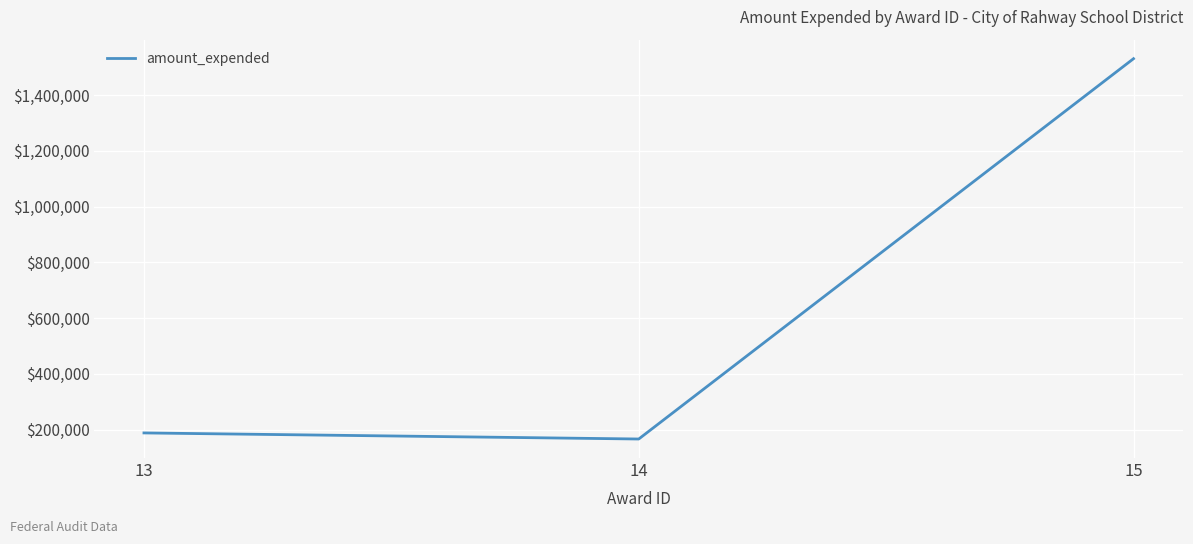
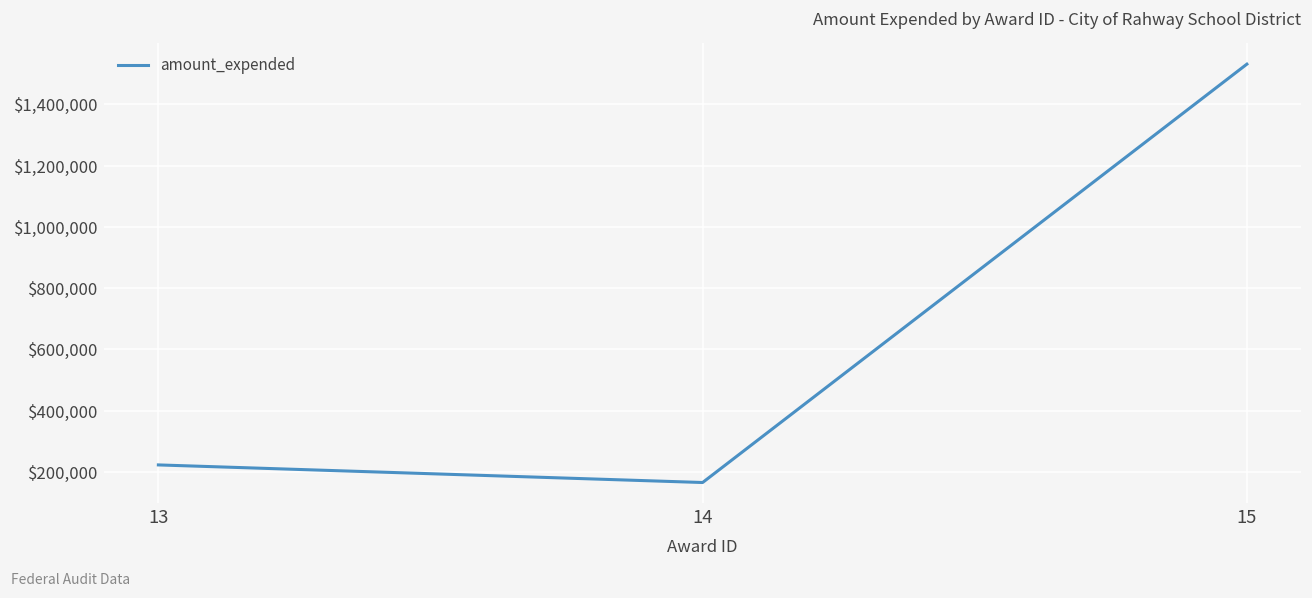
  {
-   "13": "$190,000",
+   "13": "$220,000",
    "14": "$170,000",
    "15": "$1,530,000"
  }
